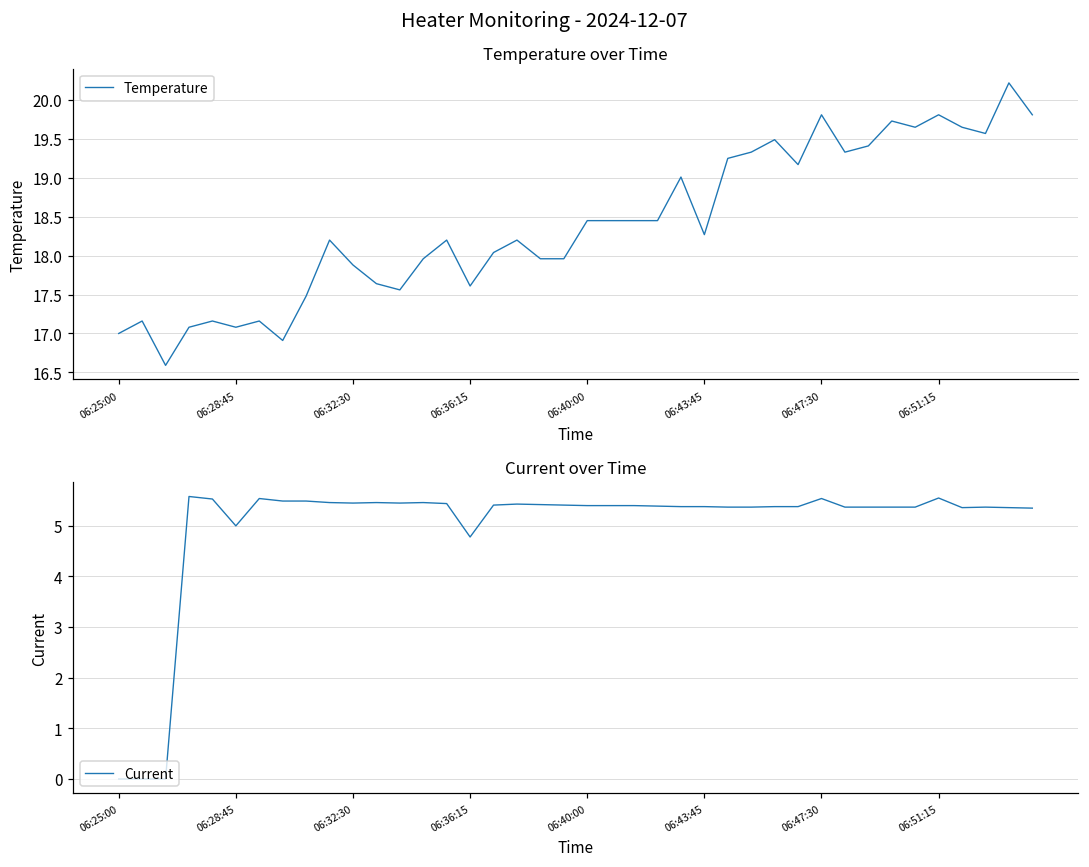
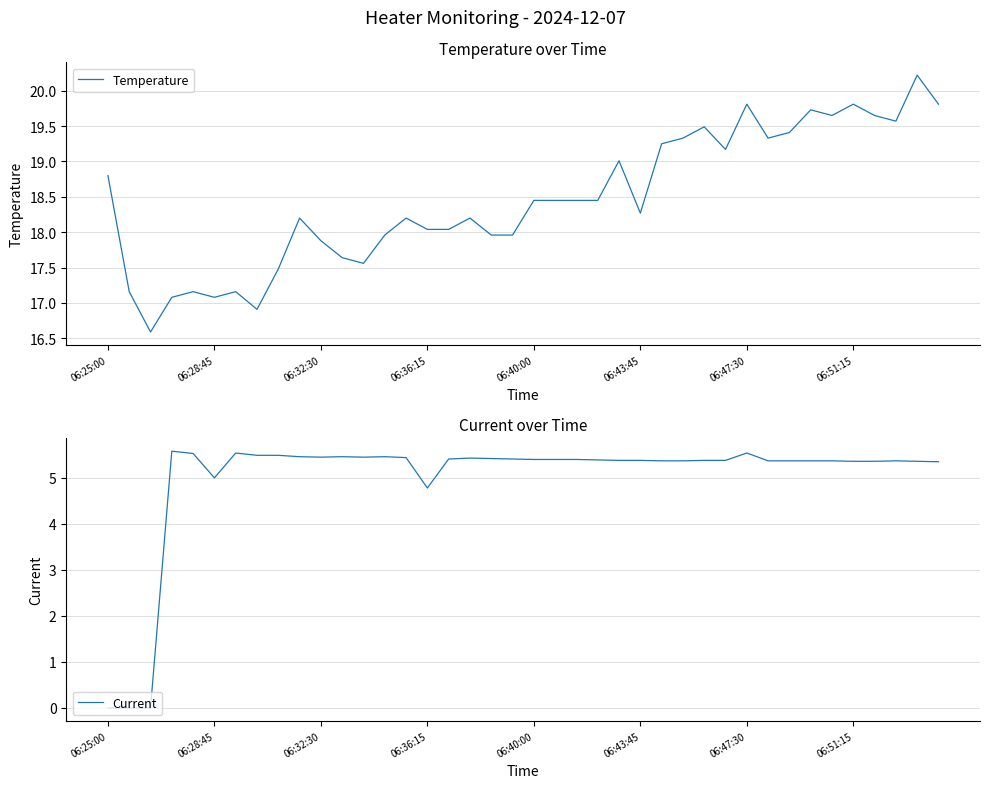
  {
    "Temperature over Time": {
-     "06:25:00": 17.0,
+     "06:25:00": 18.8,
      "06:28:45": 17.1,
      "06:32:30": 17.9,
-     "06:36:15": 17.6,
+     "06:36:15": 18.0,
      "06:40:00": 18.5,
      "06:43:45": 18.3,
      "06:47:30": 19.8,
      "06:51:15": 19.8
    },
    "Current over Time": {
      "06:28:45": 5.0,
      "06:32:30": 5.5,
      "06:36:15": 4.8,
      "06:40:00": 5.4,
      "06:43:45": 5.4,
      "06:47:30": 5.5,
-     "06:51:15": 5.6
+     "06:51:15": 5.4
    }
  }
